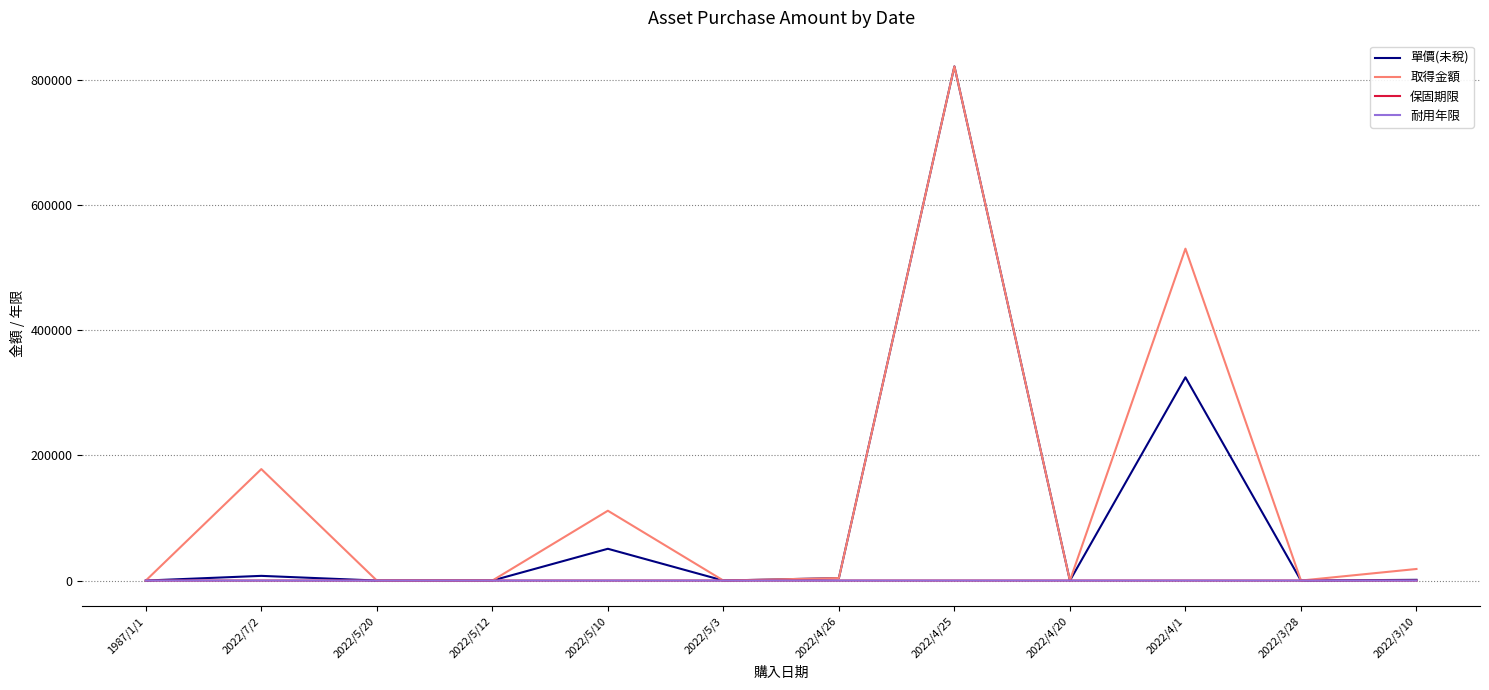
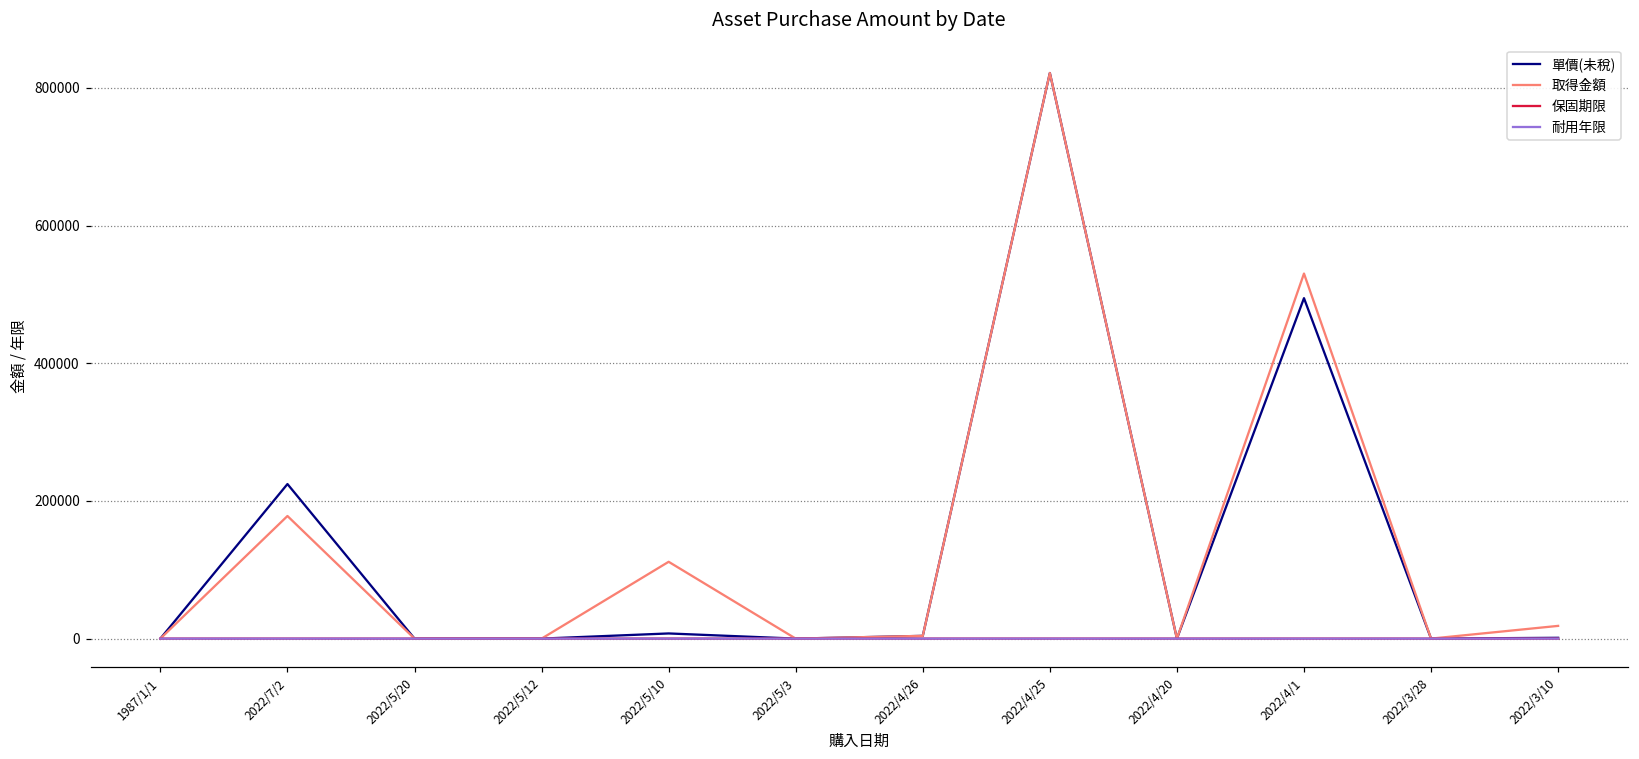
  {
    "單價(未稅)": {
-     "2022/7/2": 10000,
-     "2022/5/10": 50000,
-     "2022/4/1": 320000
+     "2022/7/2": 220000,
+     "2022/5/10": 10000,
+     "2022/4/1": 490000
    },
    "取得金額": {
      "2022/7/2": 180000,
      "2022/5/10": 110000,
      "2022/4/1": 530000,
      "2022/3/10": 20000
    },
    "耐用年限": {
      "2022/7/2": 0,
      "2022/5/10": 0,
      "2022/4/25": 0,
      "2022/4/1": 0
    }
  }
